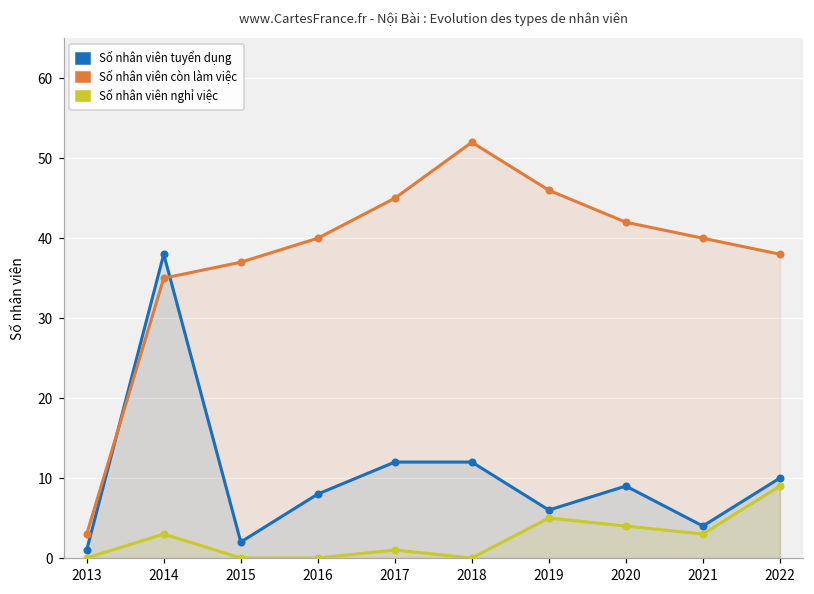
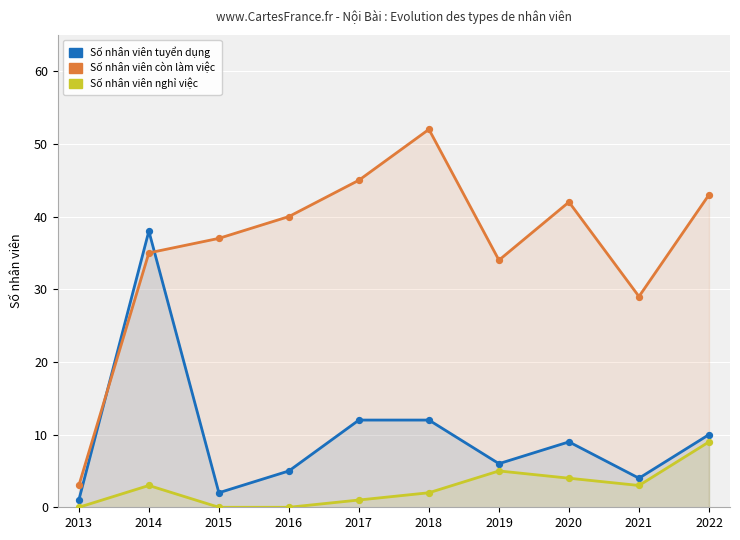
  {
    "Số nhân viên tuyển dụng": {
      "2013": 1,
      "2014": 38,
      "2015": 2,
-     "2016": 8,
+     "2016": 5,
      "2017": 12,
      "2018": 12,
      "2019": 6,
      "2020": 9,
      "2021": 4,
      "2022": 10
    },
    "Số nhân viên còn làm việc": {
      "2013": 3,
      "2014": 35,
      "2015": 37,
      "2016": 40,
      "2017": 45,
      "2018": 52,
-     "2019": 46,
+     "2019": 34,
      "2020": 42,
-     "2021": 40,
-     "2022": 38
+     "2021": 29,
+     "2022": 43
    },
    "Số nhân viên nghỉ việc": {
      "2013": 0,
      "2014": 3,
      "2015": 0,
      "2016": 0,
      "2017": 1,
-     "2018": 0,
+     "2018": 2,
      "2019": 5,
      "2020": 4,
      "2021": 3,
      "2022": 9
    }
  }
